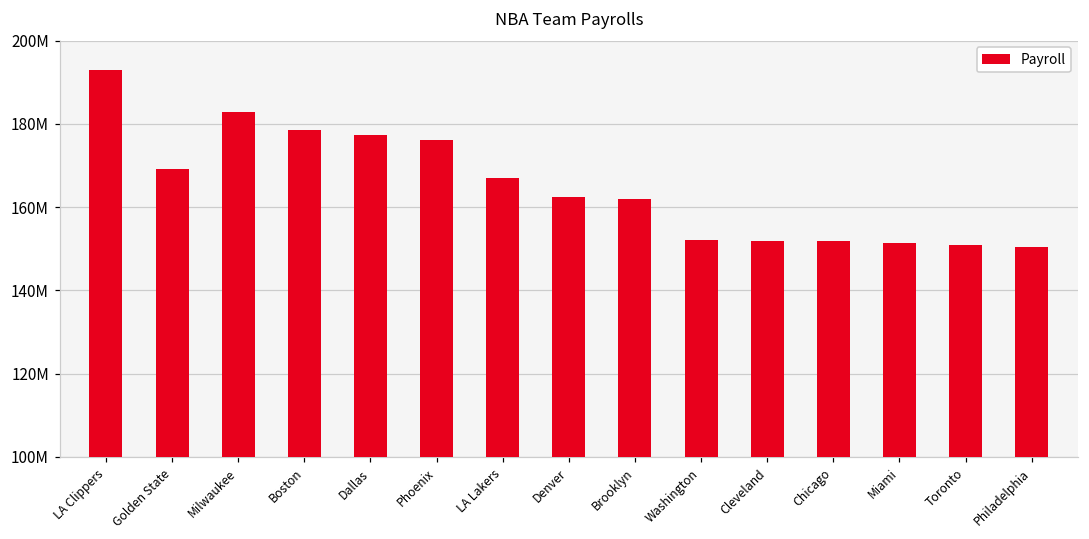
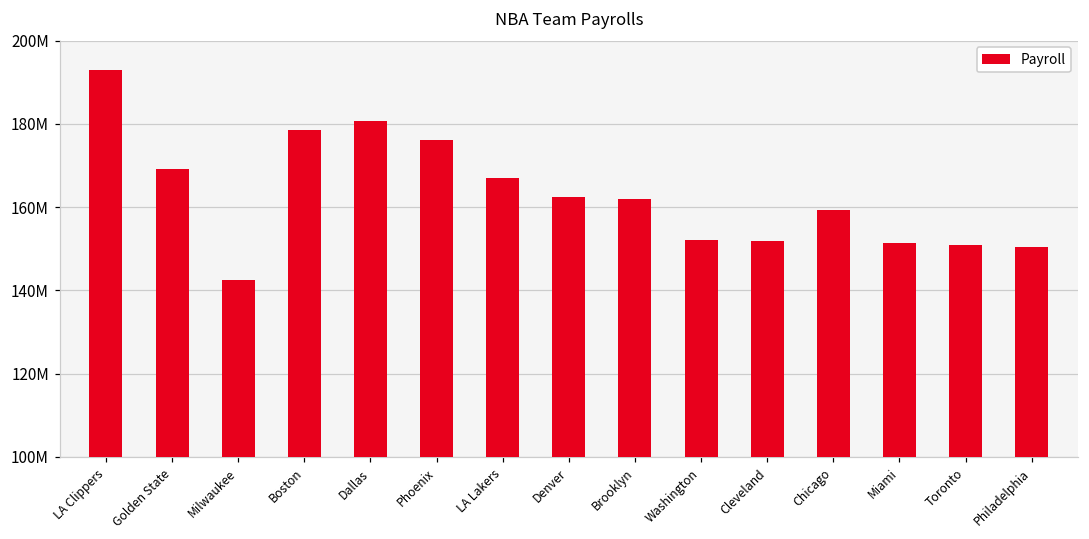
  {
    "LA Clippers": 193000000,
    "Golden State": 169000000,
-   "Milwaukee": 183000000,
+   "Milwaukee": 143000000,
    "Boston": 179000000,
-   "Dallas": 177000000,
+   "Dallas": 181000000,
    "Phoenix": 176000000,
    "LA Lakers": 167000000,
    "Denver": 162000000,
    "Brooklyn": 162000000,
    "Washington": 152000000,
    "Cleveland": 152000000,
-   "Chicago": 152000000,
+   "Chicago": 159000000,
    "Miami": 151000000,
    "Toronto": 151000000,
    "Philadelphia": 150000000
  }
